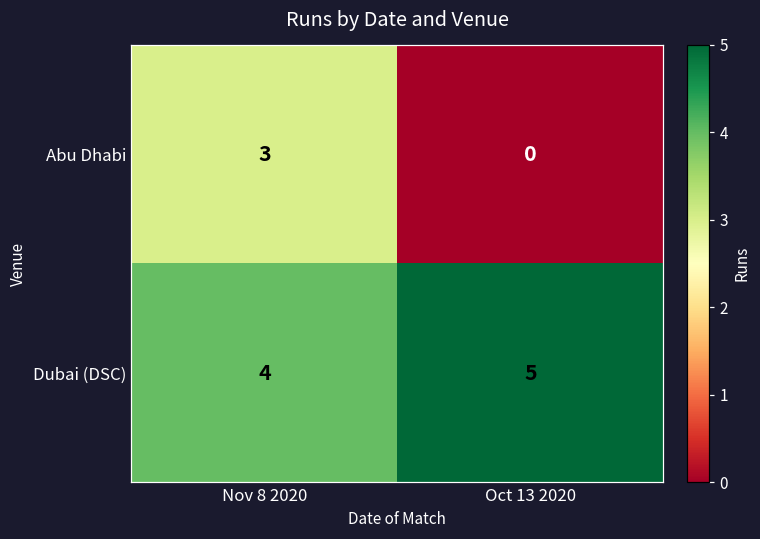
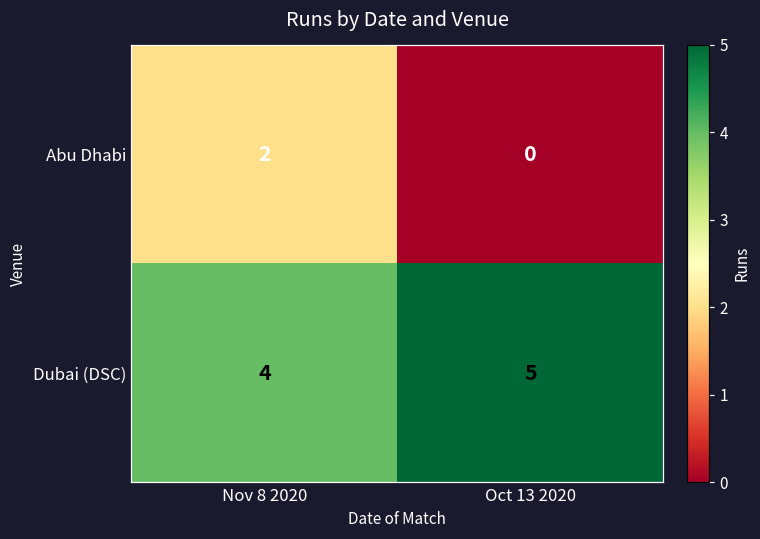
  {
    "Abu Dhabi": {
-     "Nov 8 2020": 3,
+     "Nov 8 2020": 2,
      "Oct 13 2020": 0
    },
    "Dubai (DSC)": {
      "Nov 8 2020": 4,
      "Oct 13 2020": 5
    }
  }
